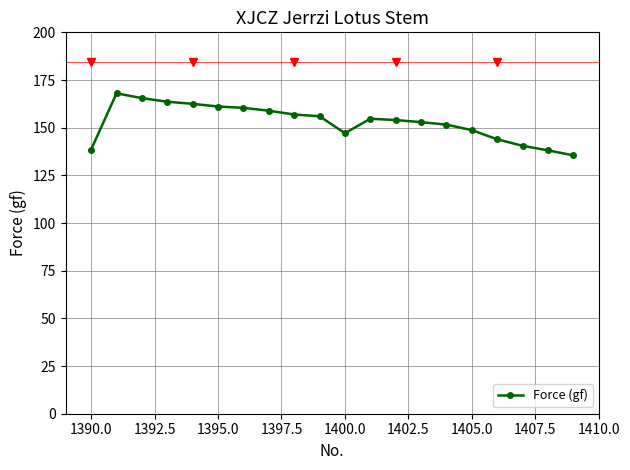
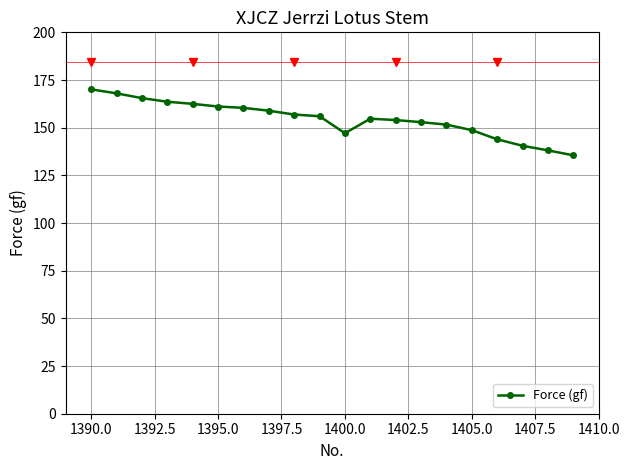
  {
    "Force (gf)": {
-     "1390.0": 139,
+     "1390.0": 170,
      "1395.0": 161,
      "1400.0": 147,
      "1405.0": 149
    }
  }
